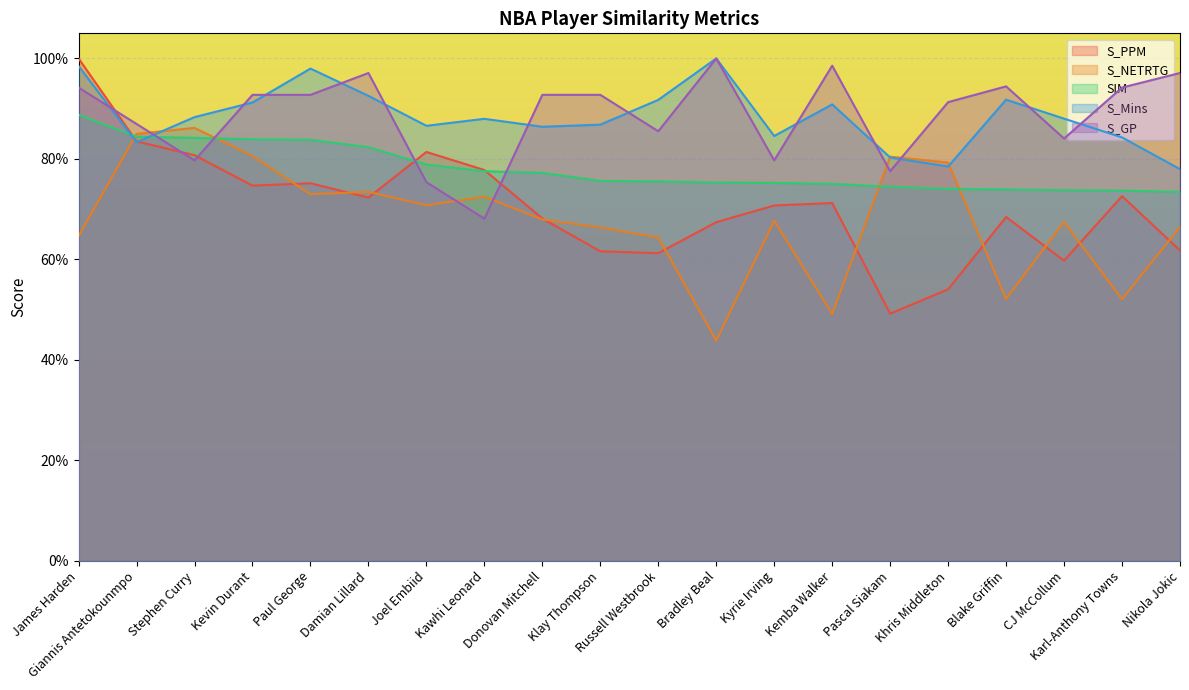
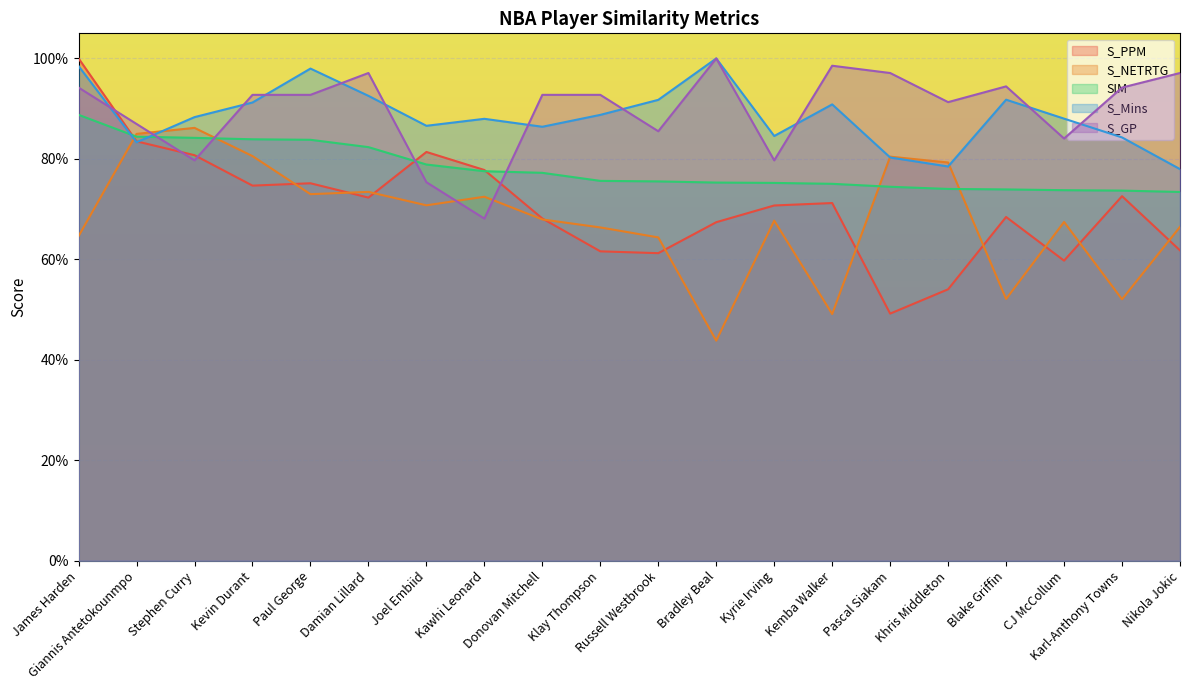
  {
    "SIM": {
      "James Harden": "89%",
      "Giannis Antetokounmpo": "84%",
      "Stephen Curry": "84%",
      "Kevin Durant": "84%",
      "Paul George": "84%",
      "Damian Lillard": "82%",
      "Joel Embiid": "79%",
      "Donovan Mitchell": "77%",
      "Klay Thompson": "76%",
      "Russell Westbrook": "76%",
      "Bradley Beal": "75%",
      "Kyrie Irving": "75%",
      "Kemba Walker": "75%",
      "Pascal Siakam": "74%",
      "Khris Middleton": "74%",
      "Blake Griffin": "74%",
      "CJ McCollum": "74%",
      "Karl-Anthony Towns": "74%",
      "Nikola Jokic": "73%"
    },
    "S_Mins": {
      "James Harden": "98%",
      "Stephen Curry": "88%",
      "Kevin Durant": "91%",
      "Paul George": "98%",
      "Damian Lillard": "93%",
      "Joel Embiid": "87%",
      "Kawhi Leonard": "88%",
      "Donovan Mitchell": "86%",
-     "Klay Thompson": "87%",
+     "Klay Thompson": "89%",
      "Russell Westbrook": "92%",
      "Kyrie Irving": "85%",
      "Kemba Walker": "91%",
      "Khris Middleton": "78%",
      "Blake Griffin": "92%",
      "CJ McCollum": "88%",
      "Nikola Jokic": "78%"
    },
    "S_GP": {
      "James Harden": "94%",
      "Giannis Antetokounmpo": "87%",
      "Stephen Curry": "80%",
      "Kevin Durant": "93%",
      "Paul George": "93%",
      "Damian Lillard": "97%",
      "Joel Embiid": "75%",
      "Kawhi Leonard": "68%",
      "Donovan Mitchell": "93%",
      "Klay Thompson": "93%",
      "Russell Westbrook": "86%",
      "Kyrie Irving": "80%",
      "Kemba Walker": "99%",
-     "Pascal Siakam": "78%",
+     "Pascal Siakam": "97%",
      "Khris Middleton": "91%",
      "Blake Griffin": "94%",
      "CJ McCollum": "84%",
      "Nikola Jokic": "97%"
    }
  }
